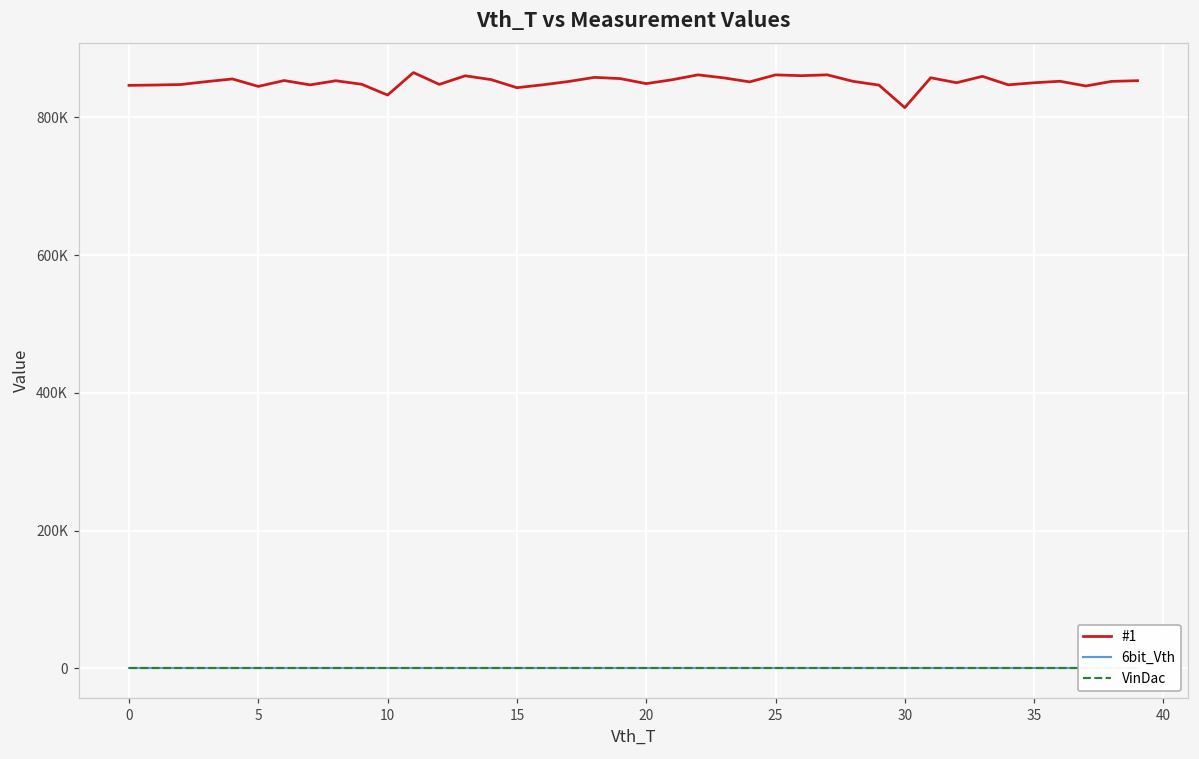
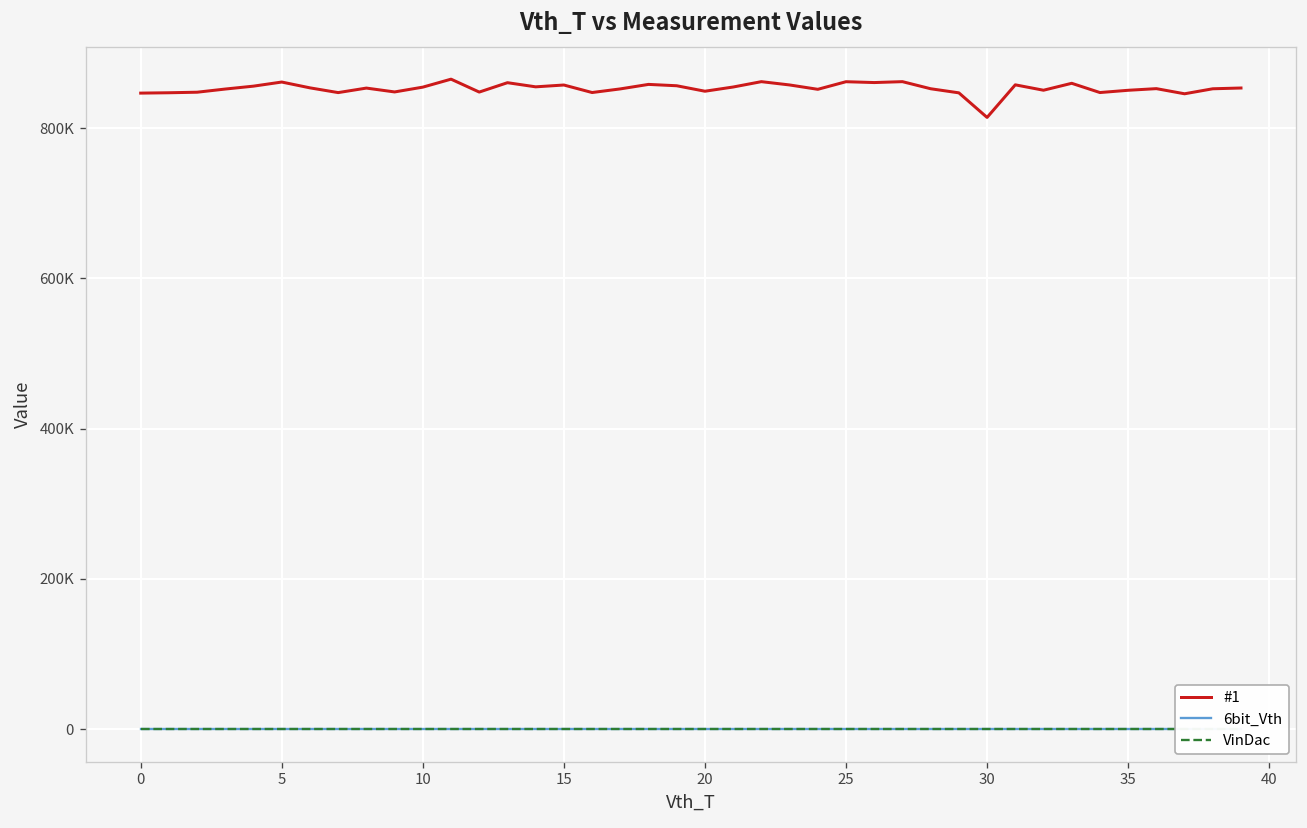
  {
    "#1": {
      "0": 850000,
-     "5": 850000,
-     "10": 830000,
-     "15": 840000,
+     "5": 860000,
+     "10": 850000,
+     "15": 860000,
      "20": 850000,
      "25": 860000,
      "30": 810000,
      "35": 850000
    },
    "VinDac": {
      "0": 0,
      "5": 0,
      "10": 0,
      "15": 0,
      "20": 0,
      "25": 0,
      "30": 0,
      "35": 0
    }
  }
